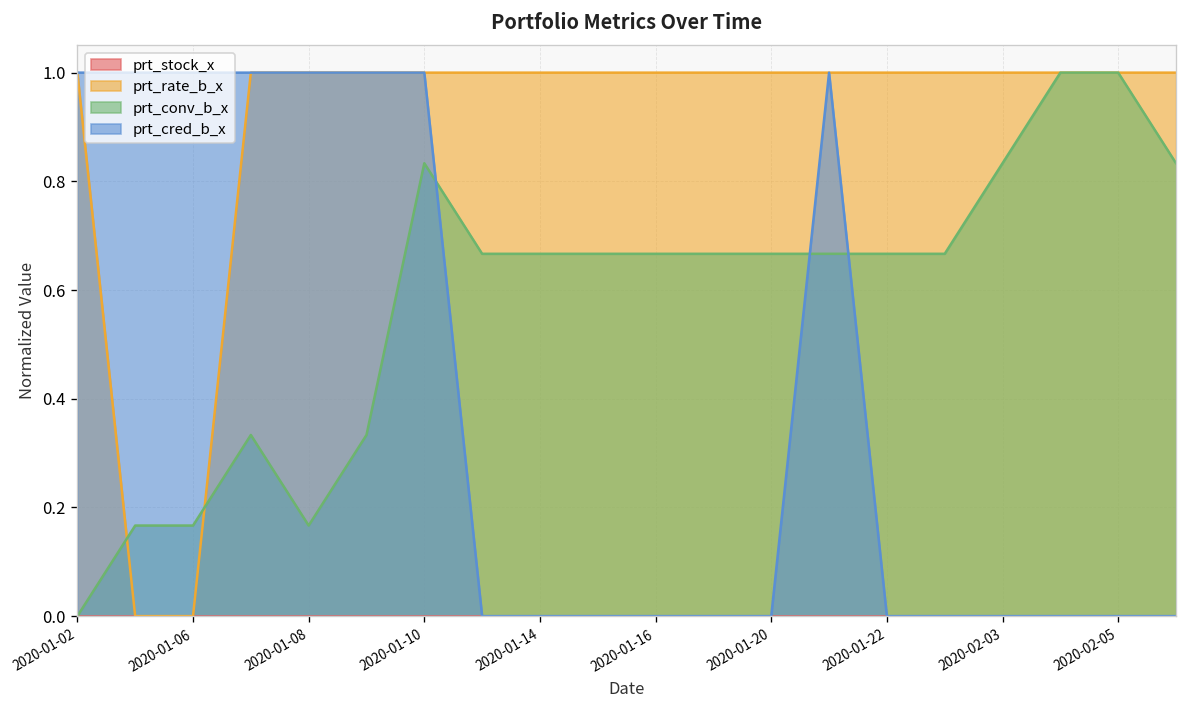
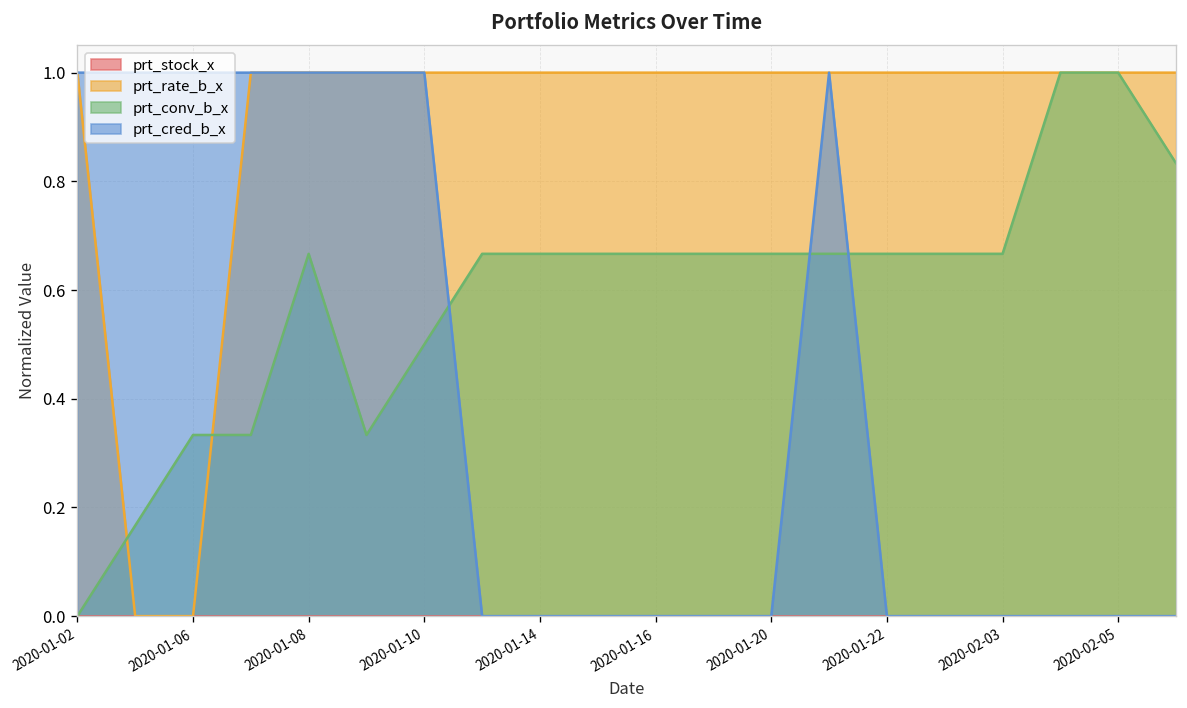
  {
    "prt_stock_x": {
      "2020-01-08": 0.00,
      "2020-01-10": 0.00
    },
    "prt_rate_b_x": {
      "2020-01-14": 1.00,
      "2020-01-16": 1.00,
      "2020-01-20": 1.00,
      "2020-01-22": 1.00,
      "2020-02-03": 1.00
    },
    "prt_conv_b_x": {
-     "2020-01-06": 0.17,
-     "2020-01-08": 0.17,
-     "2020-01-10": 0.83,
+     "2020-01-06": 0.33,
+     "2020-01-08": 0.67,
+     "2020-01-10": 0.50,
      "2020-01-14": 0.67,
      "2020-01-16": 0.67,
      "2020-01-20": 0.67,
      "2020-01-22": 0.67,
-     "2020-02-03": 0.83
+     "2020-02-03": 0.67
    }
  }
